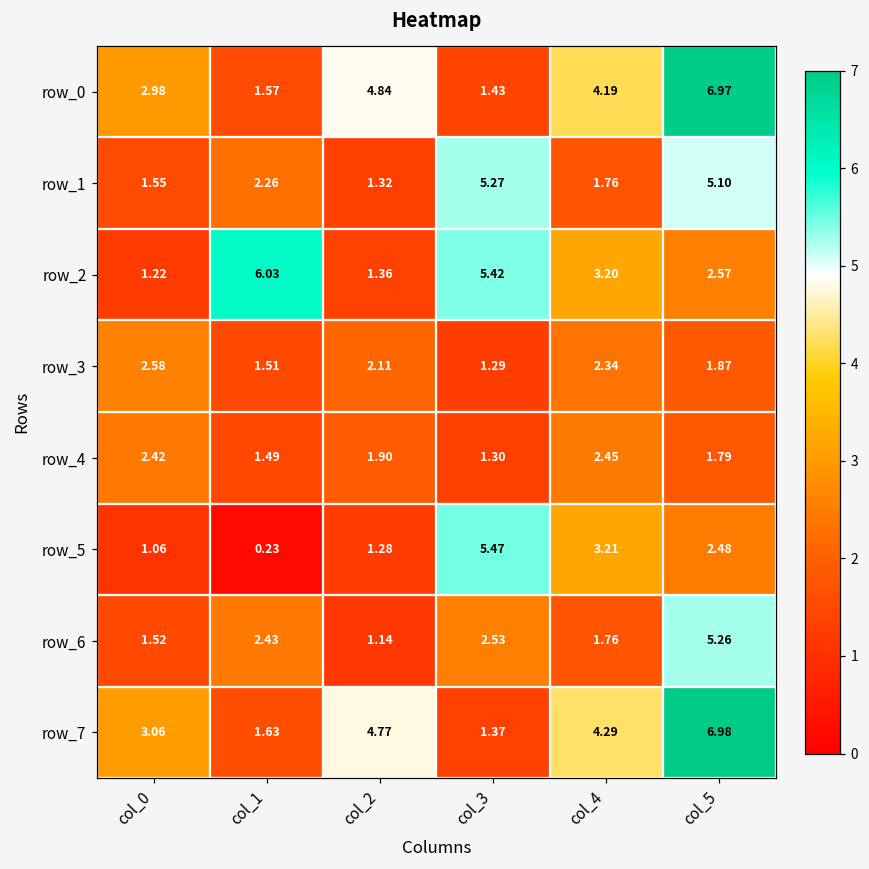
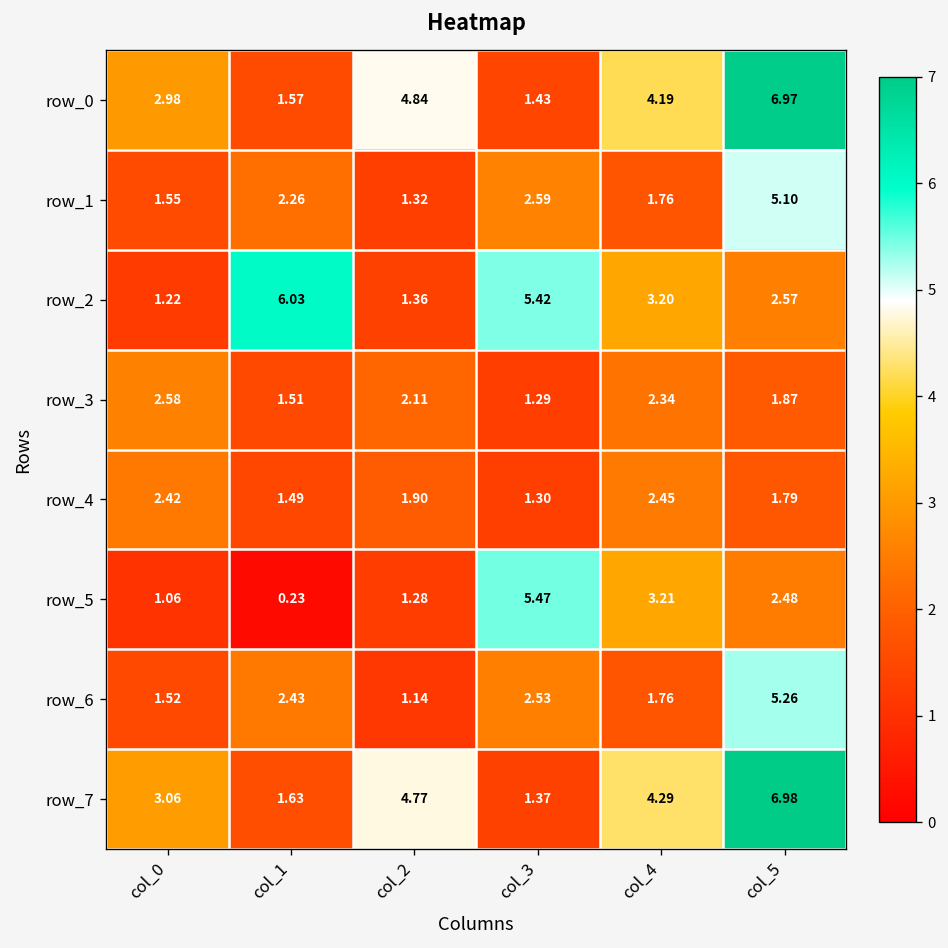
  {
    "row_0": {
      "col_0": 2.98,
      "col_1": 1.57,
      "col_2": 4.84,
      "col_3": 1.43,
      "col_4": 4.19,
      "col_5": 6.97
    },
    "row_1": {
      "col_0": 1.55,
      "col_1": 2.26,
      "col_2": 1.32,
-     "col_3": 5.27,
+     "col_3": 2.59,
      "col_4": 1.76,
      "col_5": 5.10
    },
    "row_2": {
      "col_0": 1.22,
      "col_1": 6.03,
      "col_2": 1.36,
      "col_3": 5.42,
      "col_4": 3.20,
      "col_5": 2.57
    },
    "row_3": {
      "col_0": 2.58,
      "col_1": 1.51,
      "col_2": 2.11,
      "col_3": 1.29,
      "col_4": 2.34,
      "col_5": 1.87
    },
    "row_4": {
      "col_0": 2.42,
      "col_1": 1.49,
      "col_2": 1.90,
      "col_3": 1.30,
      "col_4": 2.45,
      "col_5": 1.79
    },
    "row_5": {
      "col_0": 1.06,
      "col_1": 0.23,
      "col_2": 1.28,
      "col_3": 5.47,
      "col_4": 3.21,
      "col_5": 2.48
    },
    "row_6": {
      "col_0": 1.52,
      "col_1": 2.43,
      "col_2": 1.14,
      "col_3": 2.53,
      "col_4": 1.76,
      "col_5": 5.26
    },
    "row_7": {
      "col_0": 3.06,
      "col_1": 1.63,
      "col_2": 4.77,
      "col_3": 1.37,
      "col_4": 4.29,
      "col_5": 6.98
    }
  }
